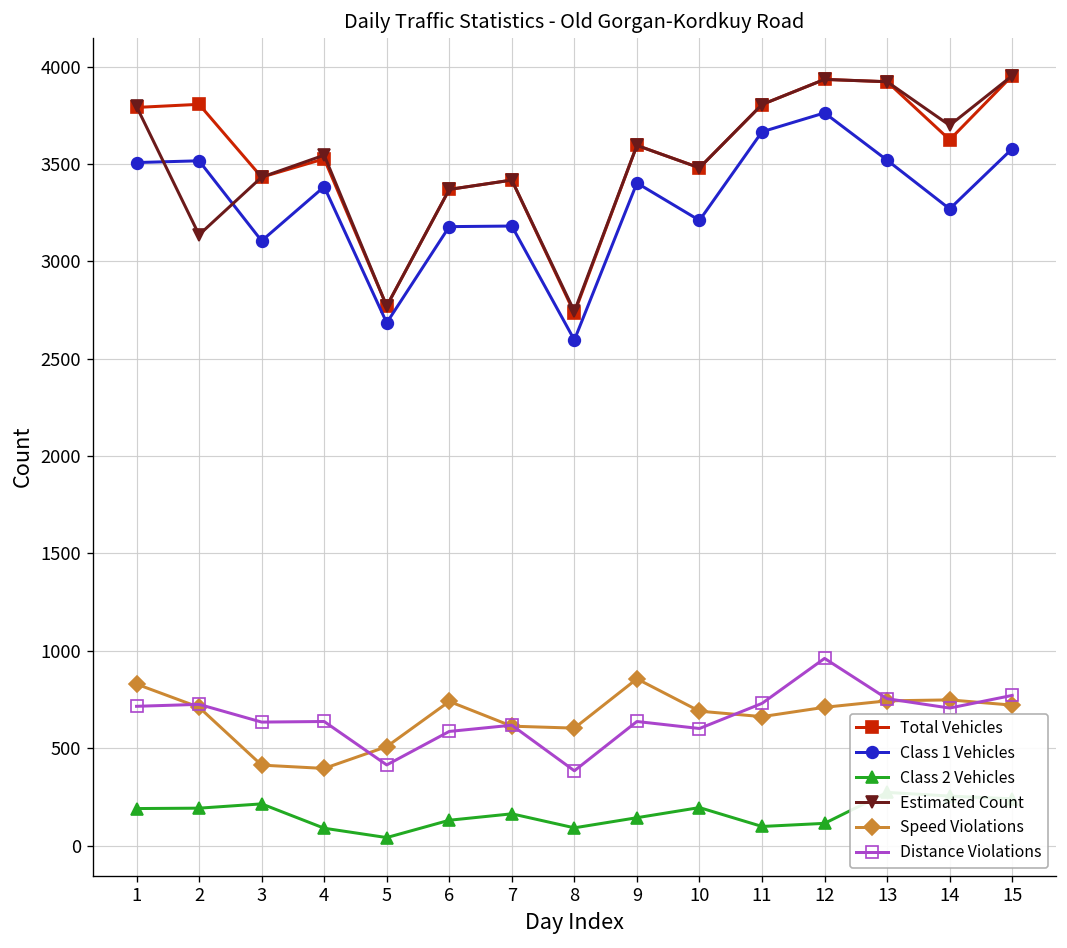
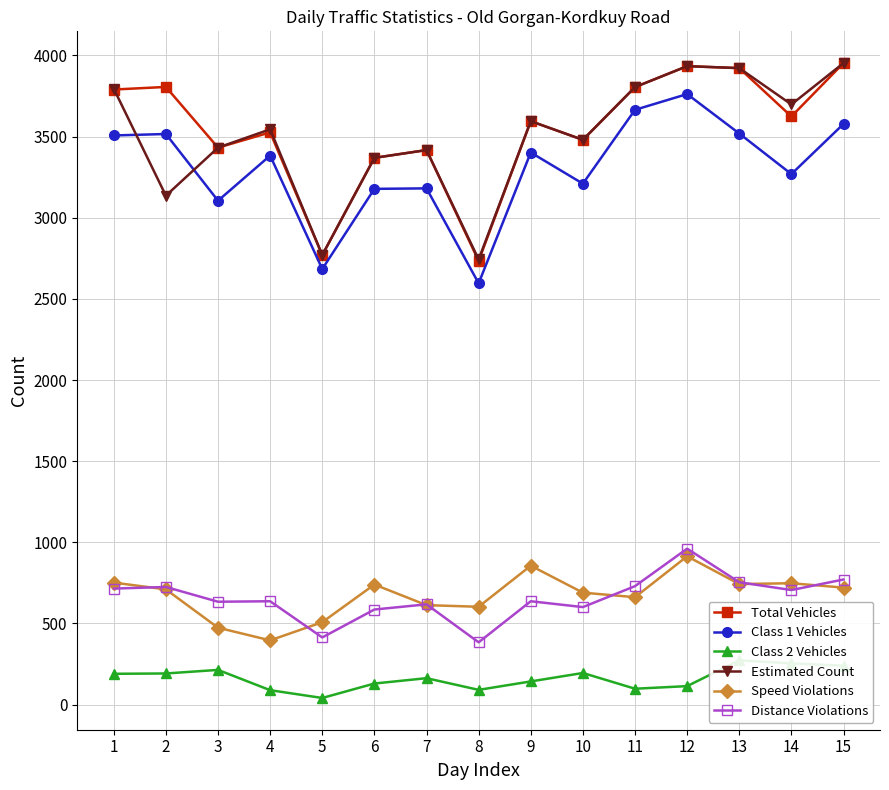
  {
    "Total Vehicles": {
      "2": 3810,
      "4": 3530,
      "14": 3620
    },
    "Class 1 Vehicles": {
      "1": 3510,
      "2": 3520,
      "3": 3110,
      "4": 3380,
      "5": 2680,
      "6": 3180,
      "7": 3180,
      "8": 2600,
      "9": 3400,
      "10": 3210,
      "11": 3670,
      "12": 3760,
      "13": 3520,
      "14": 3270,
      "15": 3580
    },
    "Class 2 Vehicles": {
      "1": 190,
      "2": 190,
      "3": 210,
      "4": 90,
      "5": 40,
      "6": 130,
      "7": 160,
      "8": 90,
      "9": 140,
      "10": 200,
      "11": 100,
      "12": 110
    },
    "Estimated Count": {
      "2": 3140,
      "4": 3550,
      "14": 3700
    },
    "Speed Violations": {
-     "1": 830,
-     "3": 410,
+     "1": 750,
+     "3": 470,
      "4": 400,
      "5": 510,
      "6": 740,
      "8": 600,
      "9": 860,
      "10": 690,
      "11": 660,
-     "12": 710,
+     "12": 910,
      "14": 750,
      "15": 720
    },
    "Distance Violations": {
      "1": 720,
      "3": 630,
      "4": 640,
      "5": 410,
      "6": 590,
      "8": 380,
      "9": 640,
      "10": 600,
      "11": 730,
      "12": 960,
      "14": 710,
      "15": 770
    }
  }
